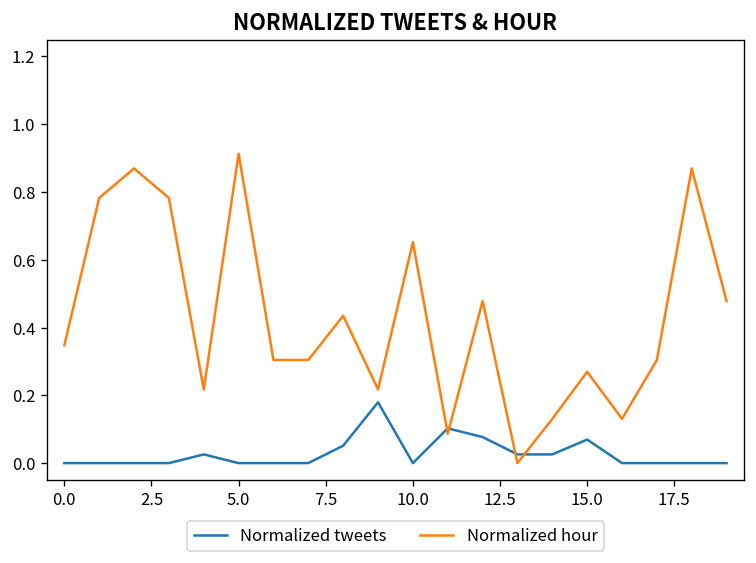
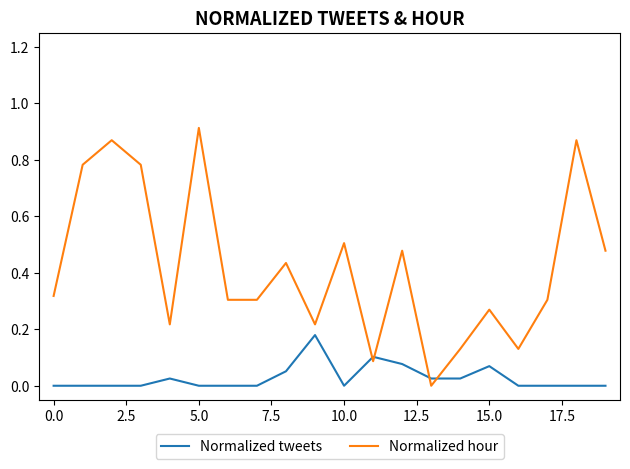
  {
    "Normalized tweets": {
      "0.0": 0.00,
      "5.0": 0.00,
      "10.0": 0.00,
      "15.0": 0.07
    },
    "Normalized hour": {
-     "0.0": 0.35,
+     "0.0": 0.32,
      "5.0": 0.91,
-     "10.0": 0.65,
+     "10.0": 0.51,
      "15.0": 0.27
    }
  }
